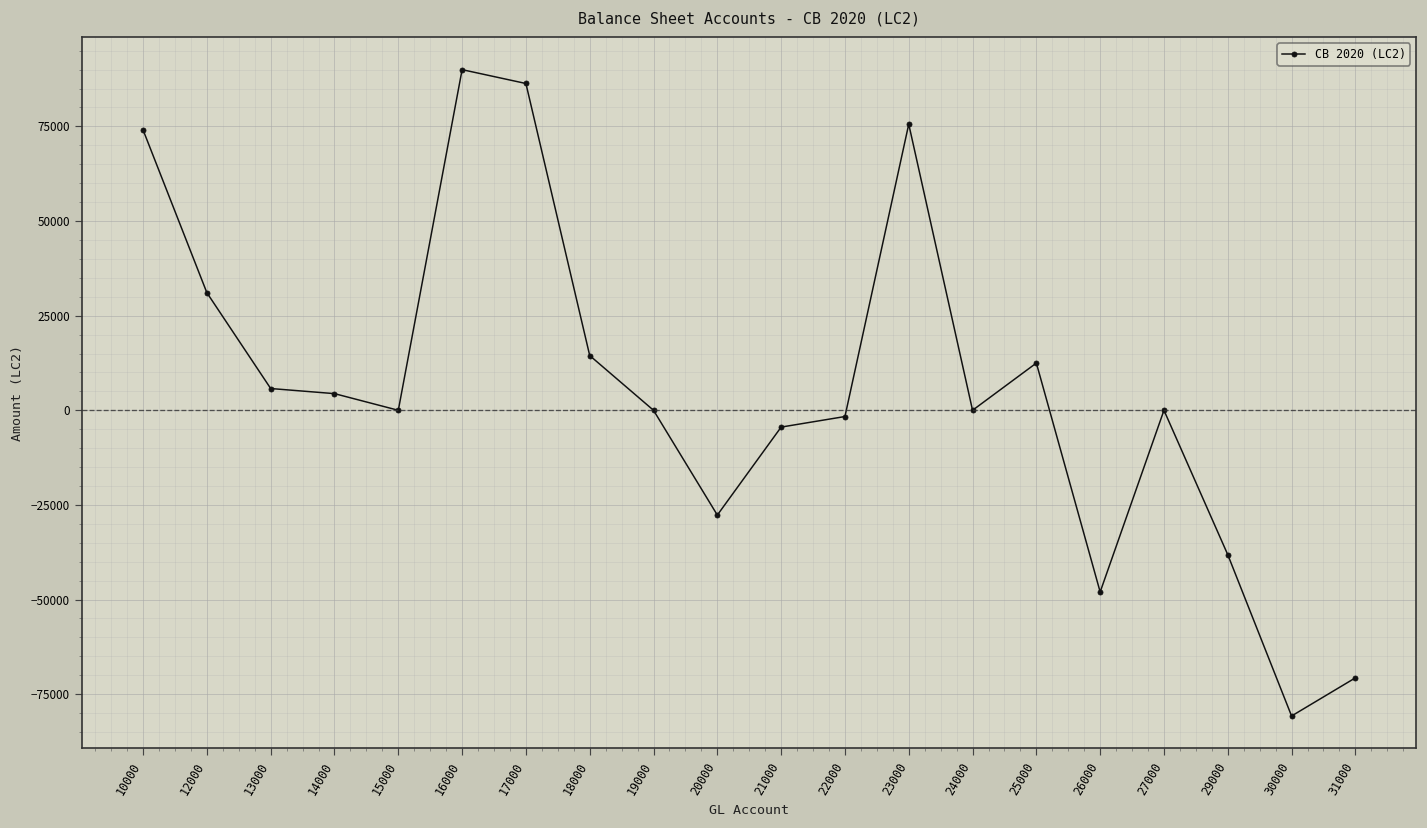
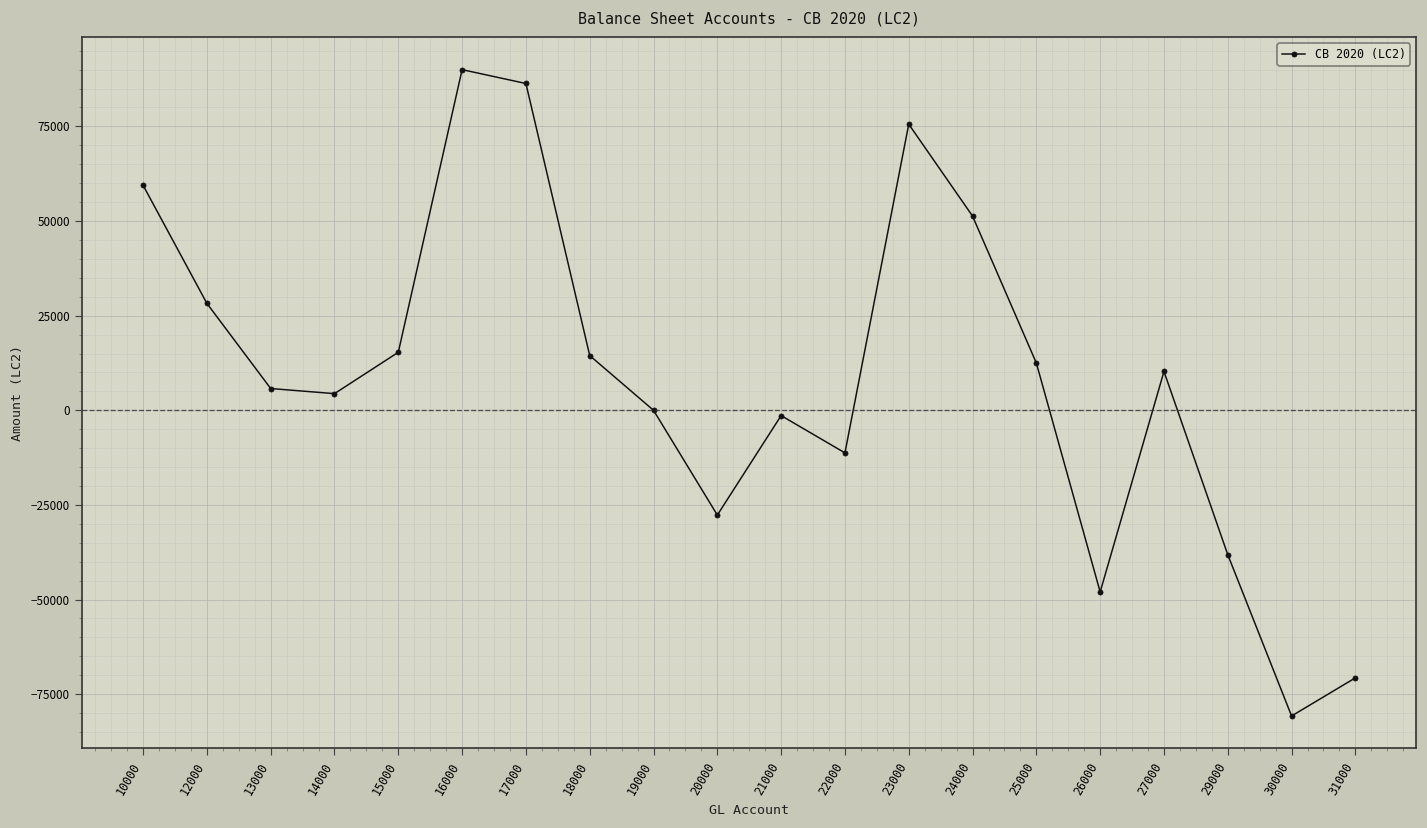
  {
-   "10000": 74000,
-   "12000": 31000,
+   "10000": 59000,
+   "12000": 28000,
    "13000": 6000,
    "14000": 4000,
-   "15000": 0,
+   "15000": 15000,
    "16000": 90000,
    "17000": 86000,
    "18000": 14000,
    "19000": 0,
    "20000": -28000,
-   "21000": -4000,
-   "22000": -2000,
+   "21000": -1000,
+   "22000": -11000,
    "23000": 76000,
-   "24000": 0,
+   "24000": 51000,
    "25000": 12000,
    "26000": -48000,
-   "27000": 0,
+   "27000": 10000,
    "29000": -38000,
    "30000": -81000,
    "31000": -71000
  }
